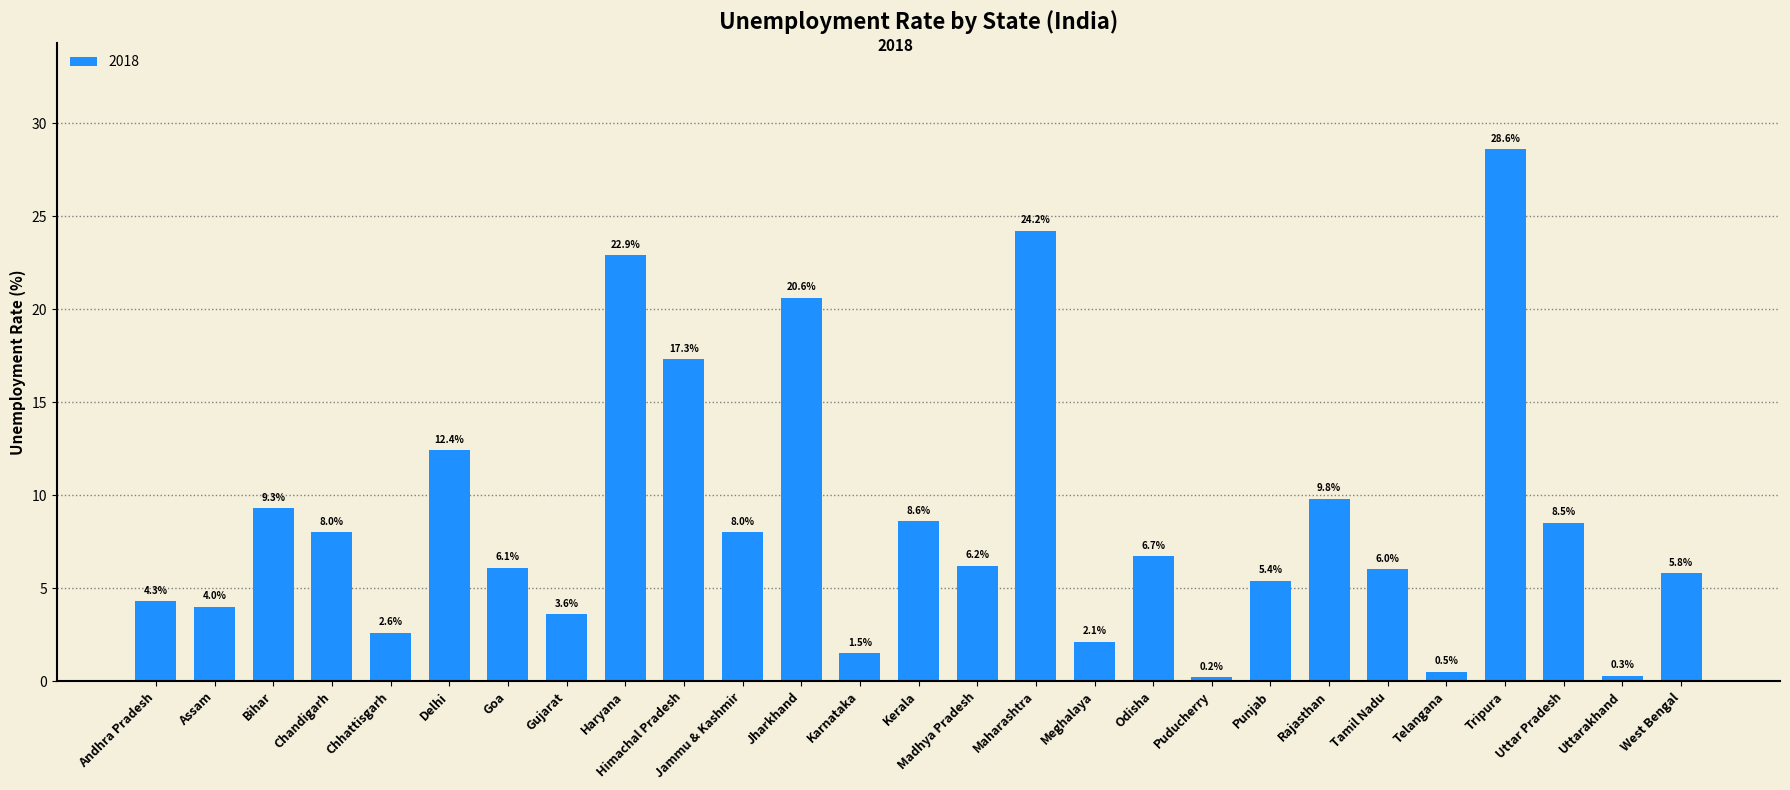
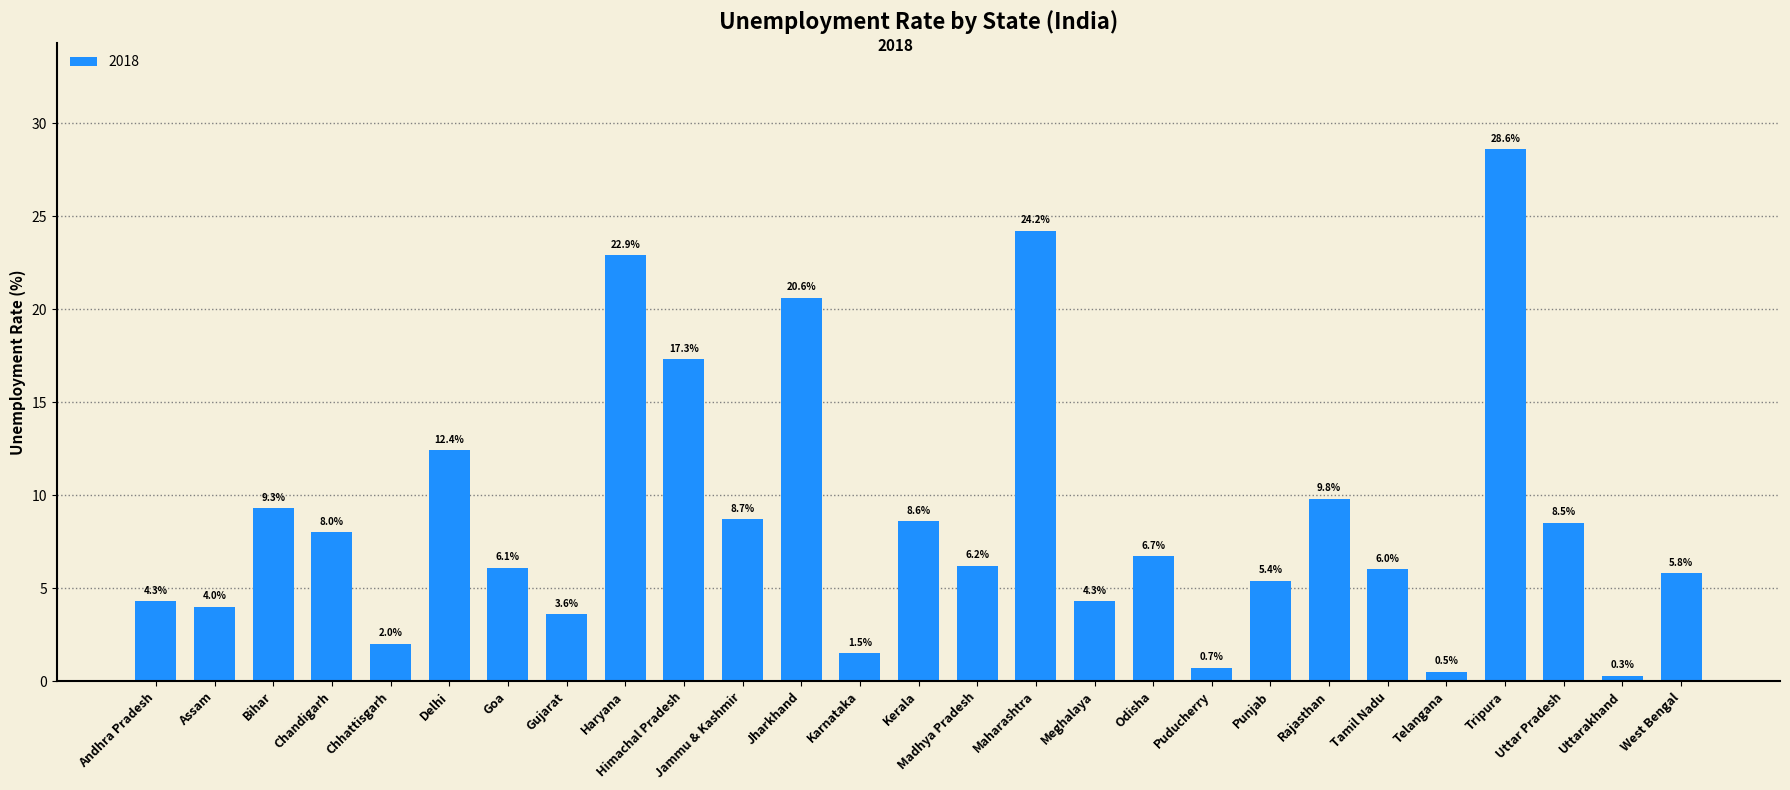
  {
    "Andhra Pradesh": "4.3%",
    "Assam": "4.0%",
    "Bihar": "9.3%",
    "Chandigarh": "8.0%",
-   "Chhattisgarh": "2.6%",
+   "Chhattisgarh": "2.0%",
    "Delhi": "12.4%",
    "Goa": "6.1%",
    "Gujarat": "3.6%",
    "Haryana": "22.9%",
    "Himachal Pradesh": "17.3%",
-   "Jammu & Kashmir": "8.0%",
+   "Jammu & Kashmir": "8.7%",
    "Jharkhand": "20.6%",
    "Karnataka": "1.5%",
    "Kerala": "8.6%",
    "Madhya Pradesh": "6.2%",
    "Maharashtra": "24.2%",
-   "Meghalaya": "2.1%",
+   "Meghalaya": "4.3%",
    "Odisha": "6.7%",
-   "Puducherry": "0.2%",
+   "Puducherry": "0.7%",
    "Punjab": "5.4%",
    "Rajasthan": "9.8%",
    "Tamil Nadu": "6.0%",
    "Telangana": "0.5%",
    "Tripura": "28.6%",
    "Uttar Pradesh": "8.5%",
    "Uttarakhand": "0.3%",
    "West Bengal": "5.8%"
  }
